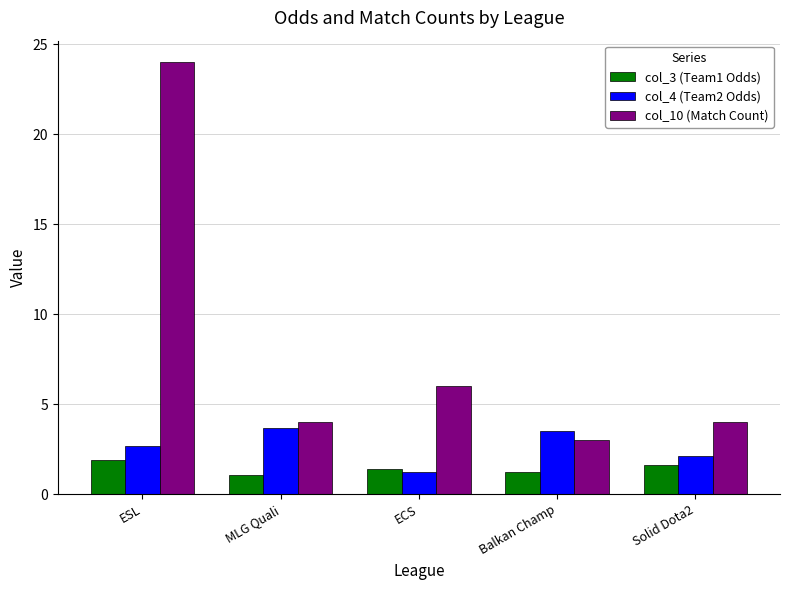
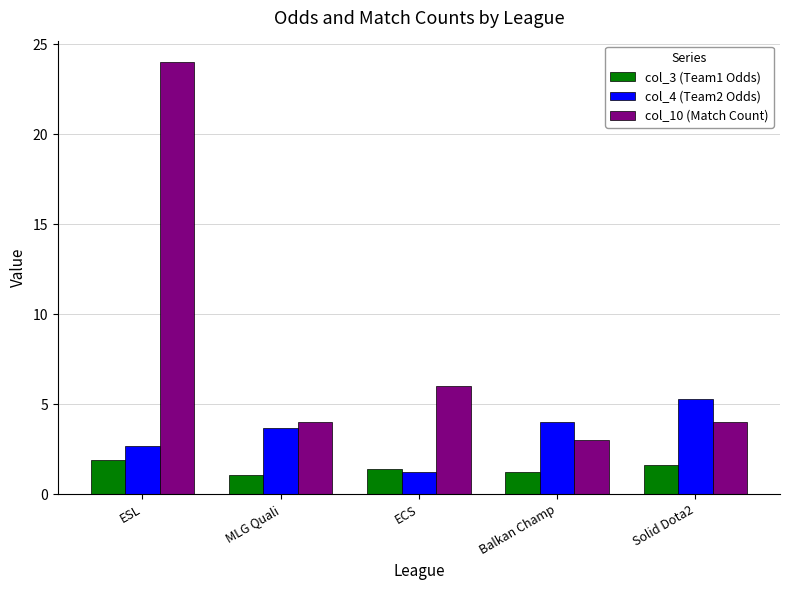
  {
    "col_3 (Team1 Odds)": {
      "ESL": 1.9,
      "MLG Quali": 1.1,
      "ECS": 1.4,
      "Balkan Champ": 1.2,
      "Solid Dota2": 1.6
    },
    "col_4 (Team2 Odds)": {
      "ESL": 2.7,
      "MLG Quali": 3.7,
      "ECS": 1.2,
-     "Balkan Champ": 3.5,
-     "Solid Dota2": 2.1
+     "Balkan Champ": 4.0,
+     "Solid Dota2": 5.3
    },
    "col_10 (Match Count)": {
      "ESL": 24.0,
      "MLG Quali": 4.0,
      "ECS": 6.0,
      "Balkan Champ": 3.0,
      "Solid Dota2": 4.0
    }
  }
